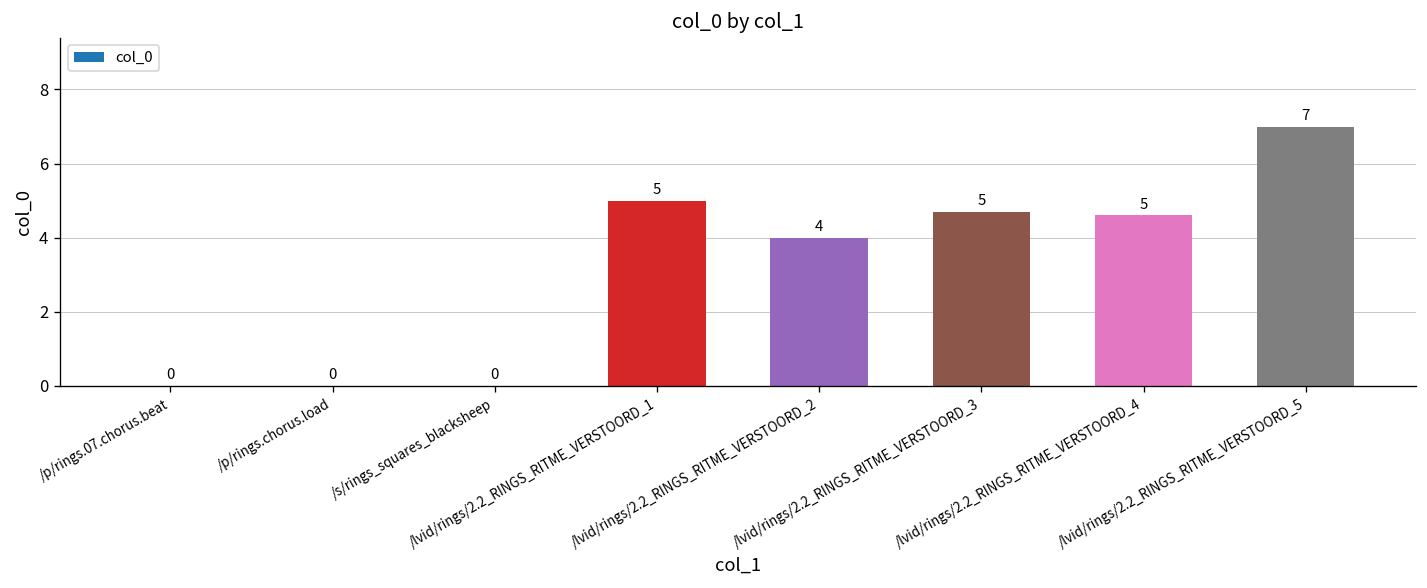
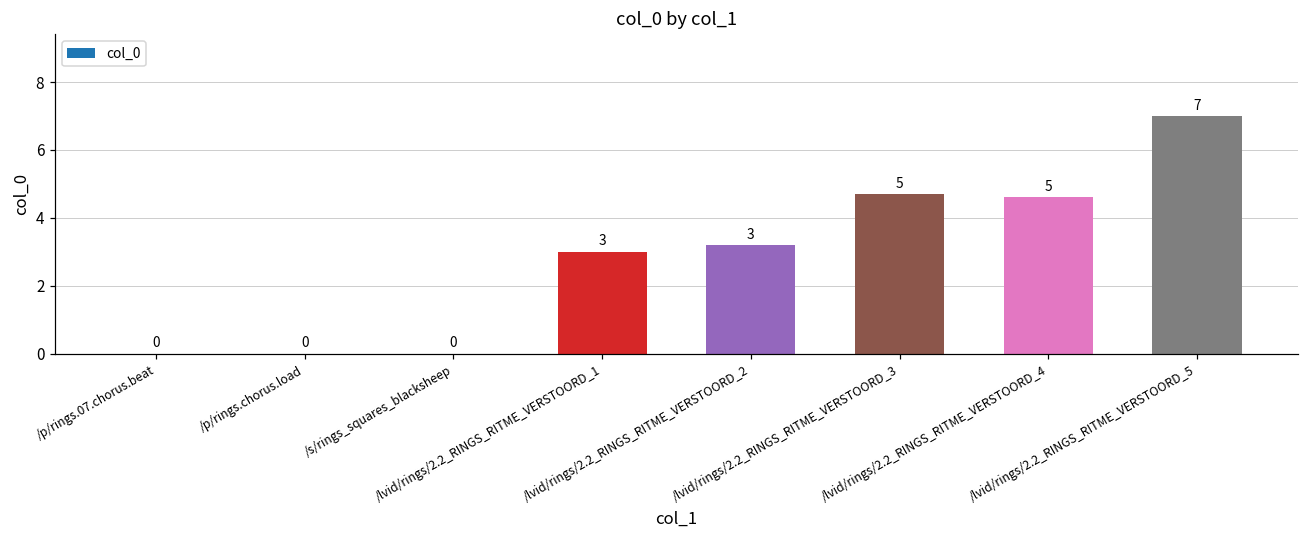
  {
    "/p/rings.07.chorus.beat": 0,
    "/p/rings.chorus.load": 0,
    "/s/rings_squares_blacksheep": 0,
-   "/lvid/rings/2.2_RINGS_RITME_VERSTOORD_1": 5,
-   "/lvid/rings/2.2_RINGS_RITME_VERSTOORD_2": 4,
+   "/lvid/rings/2.2_RINGS_RITME_VERSTOORD_1": 3,
+   "/lvid/rings/2.2_RINGS_RITME_VERSTOORD_2": 3,
    "/lvid/rings/2.2_RINGS_RITME_VERSTOORD_3": 5,
    "/lvid/rings/2.2_RINGS_RITME_VERSTOORD_4": 5,
    "/lvid/rings/2.2_RINGS_RITME_VERSTOORD_5": 7
  }
